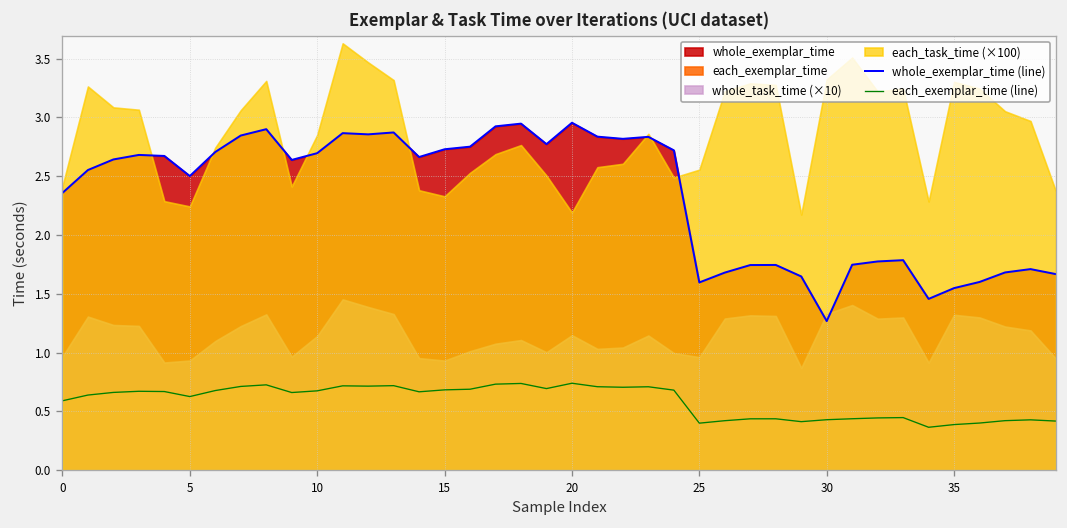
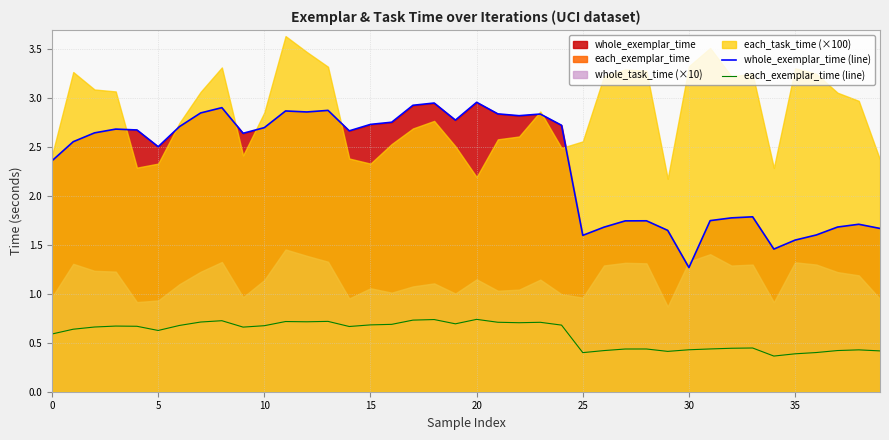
  {
    "whole_exemplar_time": {
      "0": 2.4,
      "5": 2.5,
      "10": 2.7,
      "15": 2.7,
      "20": 3.0,
      "25": 1.6,
      "30": 1.3,
      "35": 1.5
    },
    "each_exemplar_time": {
      "0": 0.6,
      "5": 0.6,
      "10": 0.7,
      "15": 0.7,
      "20": 0.7,
      "25": 0.4,
      "30": 0.4,
      "35": 0.4
    },
    "whole_task_time (×10)": {
      "0": 1.0,
      "5": 0.9,
      "10": 1.1,
-     "15": 0.9,
+     "15": 1.1,
      "20": 1.1,
      "25": 1.0,
      "30": 1.3,
      "35": 1.3
    },
    "each_task_time (×100)": {
      "0": 2.4,
-     "5": 2.2,
+     "5": 2.3,
      "10": 2.9,
      "15": 2.3,
      "20": 2.2,
      "25": 2.6
    }
  }
